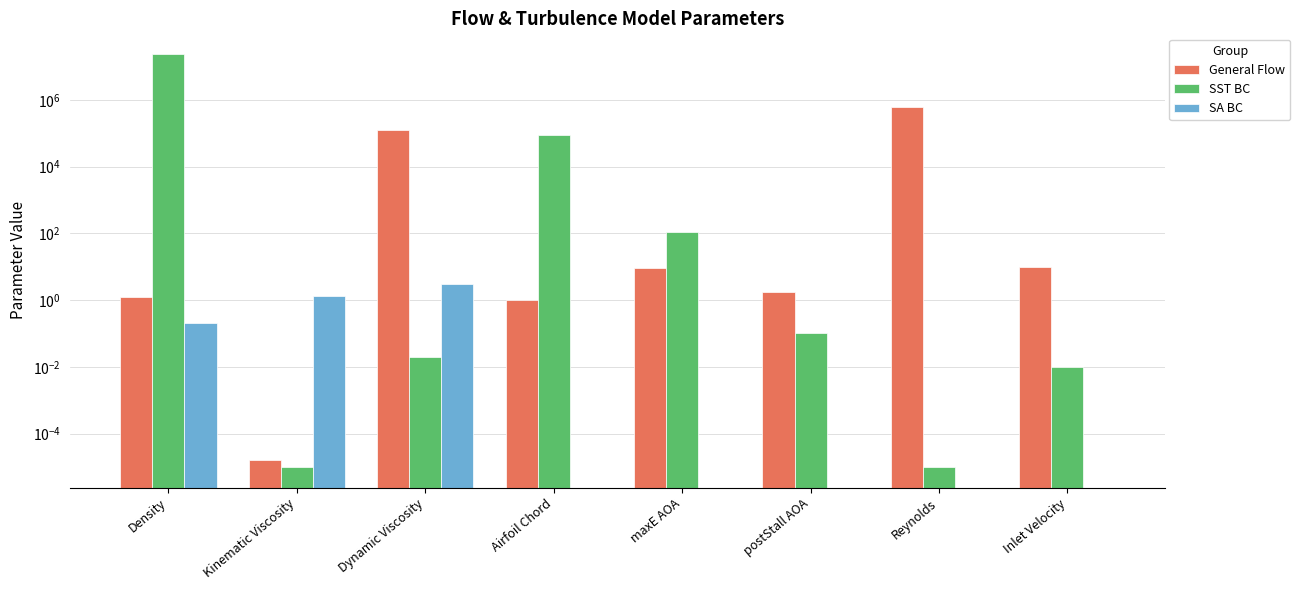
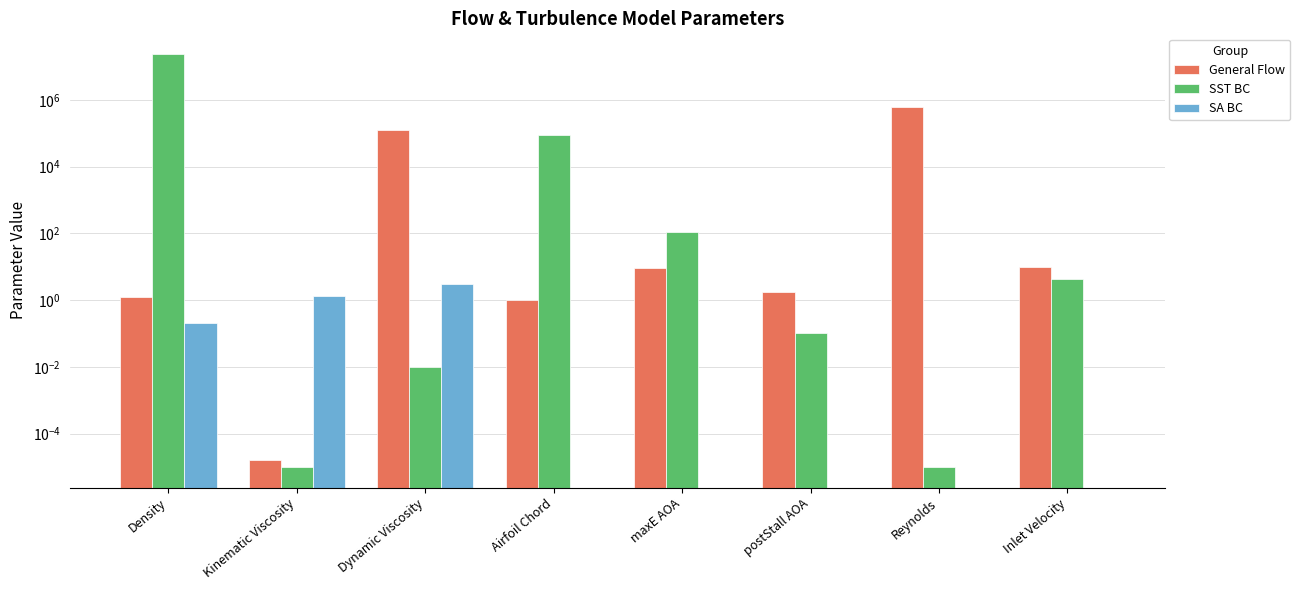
  {
    "General Flow": {
      "Density": 1.2,
      "Kinematic Viscosity": 0.00002,
      "Dynamic Viscosity": 120000,
      "Airfoil Chord": 1.0,
      "maxE AOA": 9,
      "postStall AOA": 2,
      "Reynolds": 600000,
      "Inlet Velocity": 10
    },
    "SST BC": {
      "Density": 20000000,
      "Kinematic Viscosity": 0.000010,
-     "Dynamic Viscosity": 0.02,
+     "Dynamic Viscosity": 0.01,
      "Airfoil Chord": 90000,
      "maxE AOA": 110,
      "postStall AOA": 0.10,
      "Reynolds": 0.000010,
-     "Inlet Velocity": 0.01
+     "Inlet Velocity": 4
    },
    "SA BC": {
      "Density": 0.2,
      "Kinematic Viscosity": 1.3,
      "Dynamic Viscosity": 3
    }
  }
